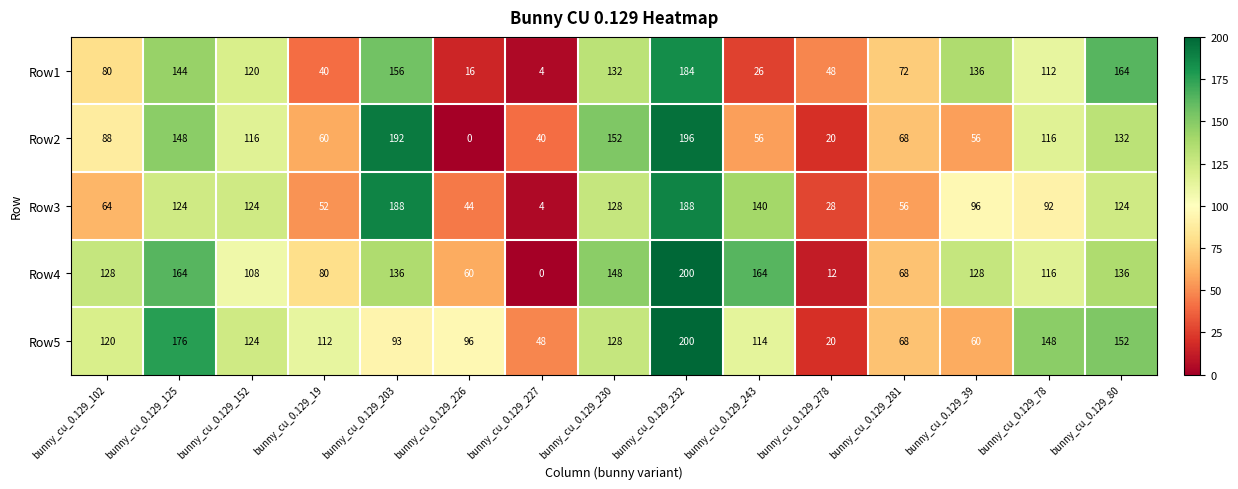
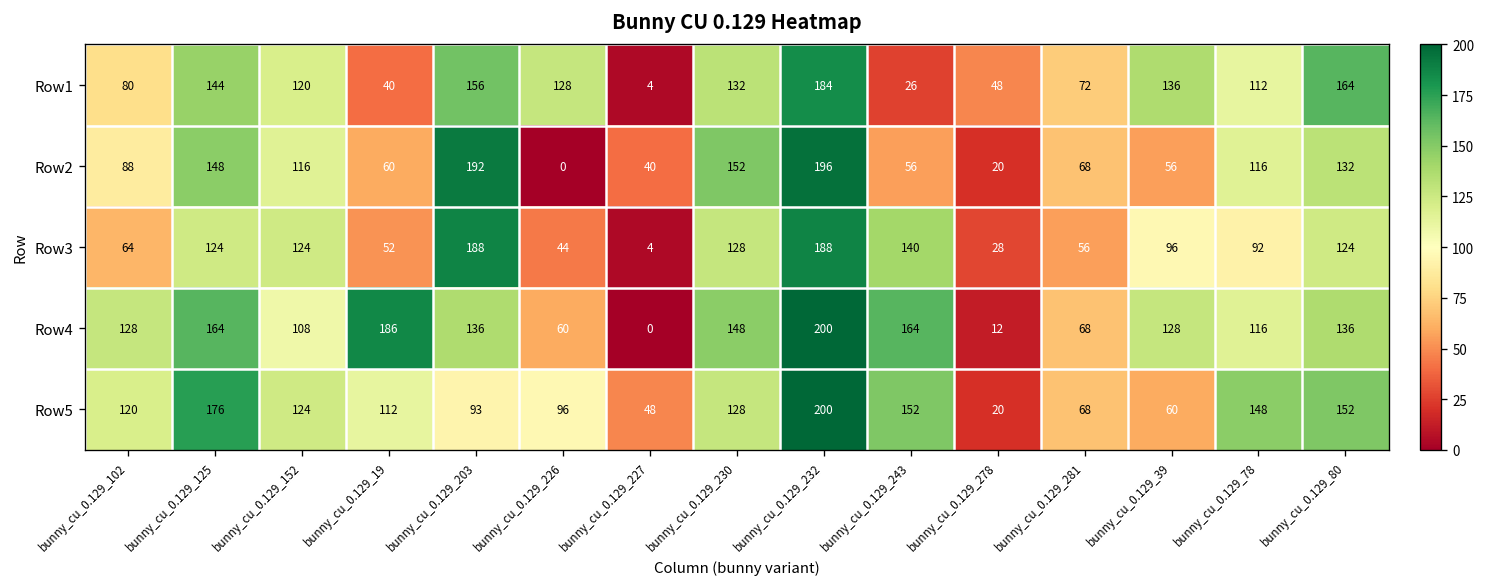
  {
    "Row1": {
      "bunny_cu_0.129_102": 80,
      "bunny_cu_0.129_125": 144,
      "bunny_cu_0.129_152": 120,
      "bunny_cu_0.129_19": 40,
      "bunny_cu_0.129_203": 156,
-     "bunny_cu_0.129_226": 16,
+     "bunny_cu_0.129_226": 128,
      "bunny_cu_0.129_227": 4,
      "bunny_cu_0.129_230": 132,
      "bunny_cu_0.129_232": 184,
      "bunny_cu_0.129_243": 26,
      "bunny_cu_0.129_278": 48,
      "bunny_cu_0.129_281": 72,
      "bunny_cu_0.129_39": 136,
      "bunny_cu_0.129_78": 112,
      "bunny_cu_0.129_80": 164
    },
    "Row2": {
      "bunny_cu_0.129_102": 88,
      "bunny_cu_0.129_125": 148,
      "bunny_cu_0.129_152": 116,
      "bunny_cu_0.129_19": 60,
      "bunny_cu_0.129_203": 192,
      "bunny_cu_0.129_226": 0,
      "bunny_cu_0.129_227": 40,
      "bunny_cu_0.129_230": 152,
      "bunny_cu_0.129_232": 196,
      "bunny_cu_0.129_243": 56,
      "bunny_cu_0.129_278": 20,
      "bunny_cu_0.129_281": 68,
      "bunny_cu_0.129_39": 56,
      "bunny_cu_0.129_78": 116,
      "bunny_cu_0.129_80": 132
    },
    "Row3": {
      "bunny_cu_0.129_102": 64,
      "bunny_cu_0.129_125": 124,
      "bunny_cu_0.129_152": 124,
      "bunny_cu_0.129_19": 52,
      "bunny_cu_0.129_203": 188,
      "bunny_cu_0.129_226": 44,
      "bunny_cu_0.129_227": 4,
      "bunny_cu_0.129_230": 128,
      "bunny_cu_0.129_232": 188,
      "bunny_cu_0.129_243": 140,
      "bunny_cu_0.129_278": 28,
      "bunny_cu_0.129_281": 56,
      "bunny_cu_0.129_39": 96,
      "bunny_cu_0.129_78": 92,
      "bunny_cu_0.129_80": 124
    },
    "Row4": {
      "bunny_cu_0.129_102": 128,
      "bunny_cu_0.129_125": 164,
      "bunny_cu_0.129_152": 108,
-     "bunny_cu_0.129_19": 80,
+     "bunny_cu_0.129_19": 186,
      "bunny_cu_0.129_203": 136,
      "bunny_cu_0.129_226": 60,
      "bunny_cu_0.129_227": 0,
      "bunny_cu_0.129_230": 148,
      "bunny_cu_0.129_232": 200,
      "bunny_cu_0.129_243": 164,
      "bunny_cu_0.129_278": 12,
      "bunny_cu_0.129_281": 68,
      "bunny_cu_0.129_39": 128,
      "bunny_cu_0.129_78": 116,
      "bunny_cu_0.129_80": 136
    },
    "Row5": {
      "bunny_cu_0.129_102": 120,
      "bunny_cu_0.129_125": 176,
      "bunny_cu_0.129_152": 124,
      "bunny_cu_0.129_19": 112,
      "bunny_cu_0.129_203": 93,
      "bunny_cu_0.129_226": 96,
      "bunny_cu_0.129_227": 48,
      "bunny_cu_0.129_230": 128,
      "bunny_cu_0.129_232": 200,
-     "bunny_cu_0.129_243": 114,
+     "bunny_cu_0.129_243": 152,
      "bunny_cu_0.129_278": 20,
      "bunny_cu_0.129_281": 68,
      "bunny_cu_0.129_39": 60,
      "bunny_cu_0.129_78": 148,
      "bunny_cu_0.129_80": 152
    }
  }
